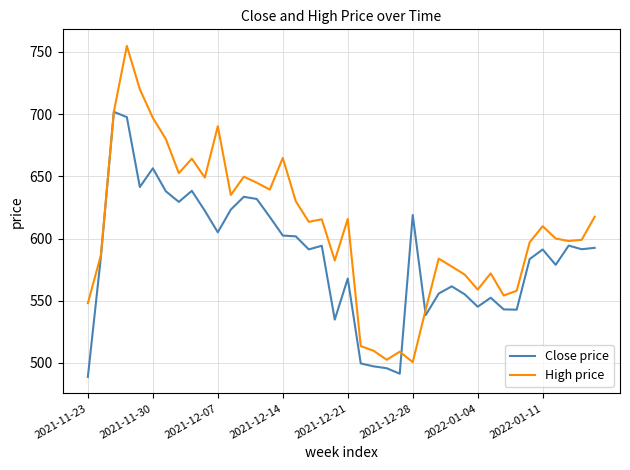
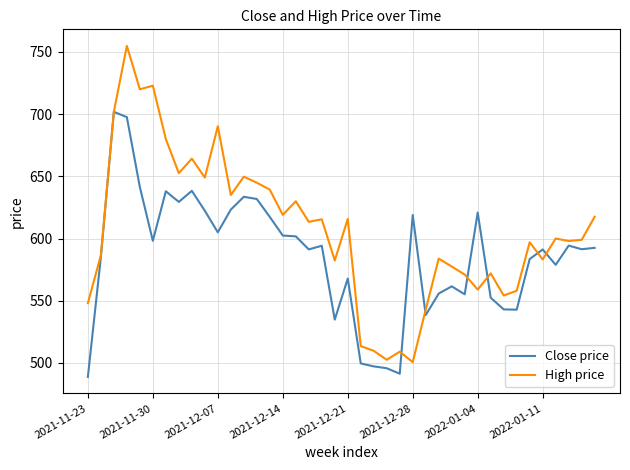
  {
    "Close price": {
      "2021-11-23": 489,
-     "2021-11-30": 656,
+     "2021-11-30": 598,
      "2021-12-07": 605,
      "2021-12-14": 602,
      "2021-12-21": 568,
      "2021-12-28": 619,
-     "2022-01-04": 545,
+     "2022-01-04": 621,
      "2022-01-11": 591
    },
    "High price": {
      "2021-11-23": 548,
-     "2021-11-30": 697,
+     "2021-11-30": 723,
      "2021-12-07": 690,
-     "2021-12-14": 665,
+     "2021-12-14": 619,
      "2021-12-21": 616,
      "2021-12-28": 501,
      "2022-01-04": 559,
-     "2022-01-11": 610
+     "2022-01-11": 583
    }
  }
